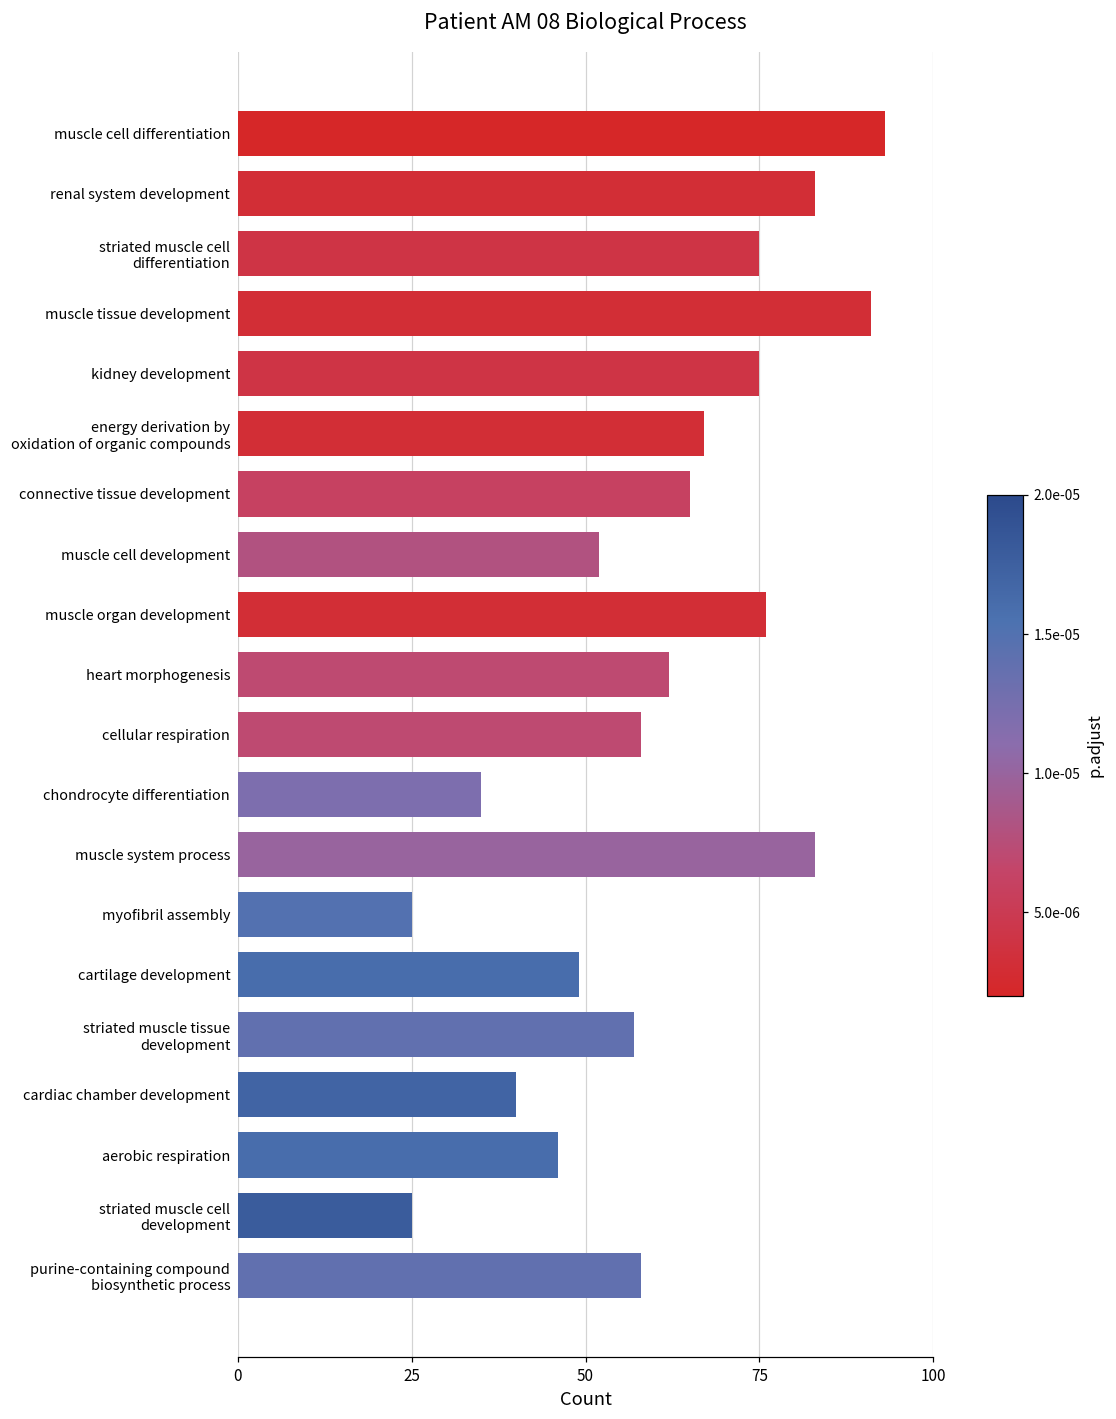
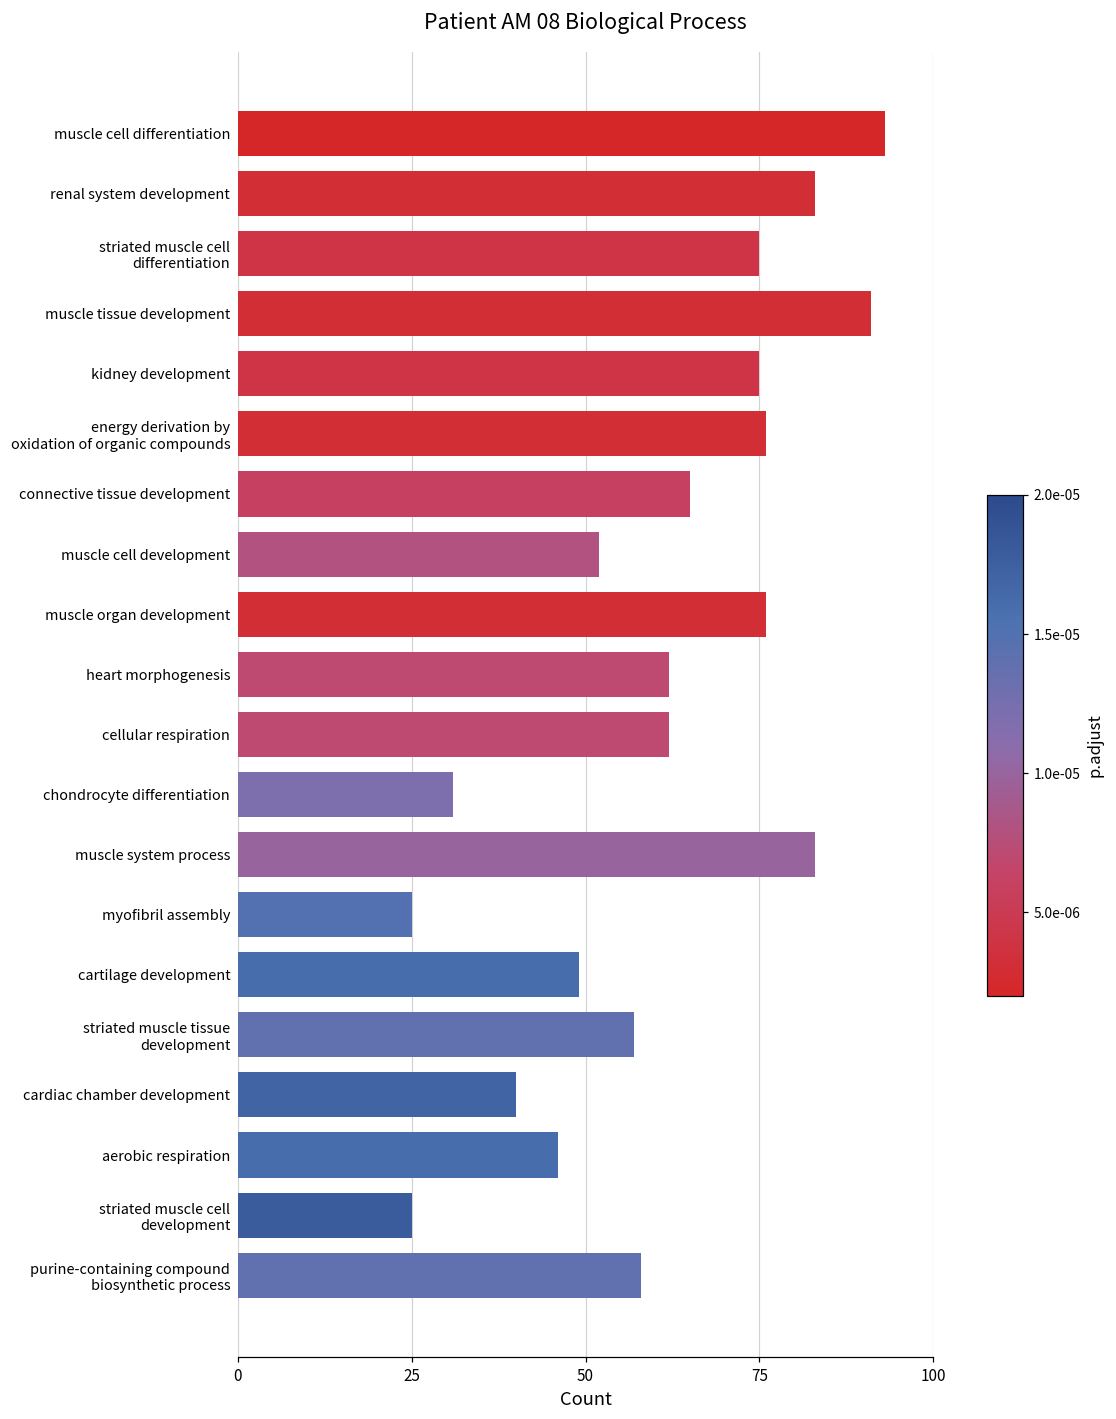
  {
    "muscle cell differentiation": 93,
    "renal system development": 83,
    "striated muscle cell differentiation": 75,
    "muscle tissue development": 91,
    "kidney development": 75,
-   "energy derivation by oxidation of organic compounds": 67,
+   "energy derivation by oxidation of organic compounds": 76,
    "connective tissue development": 65,
    "muscle cell development": 52,
    "muscle organ development": 76,
    "heart morphogenesis": 62,
-   "cellular respiration": 58,
-   "chondrocyte differentiation": 35,
+   "cellular respiration": 62,
+   "chondrocyte differentiation": 31,
    "muscle system process": 83,
    "myofibril assembly": 25,
    "cartilage development": 49,
    "striated muscle tissue development": 57,
    "cardiac chamber development": 40,
    "aerobic respiration": 46,
    "striated muscle cell development": 25,
    "purine-containing compound biosynthetic process": 58
  }
